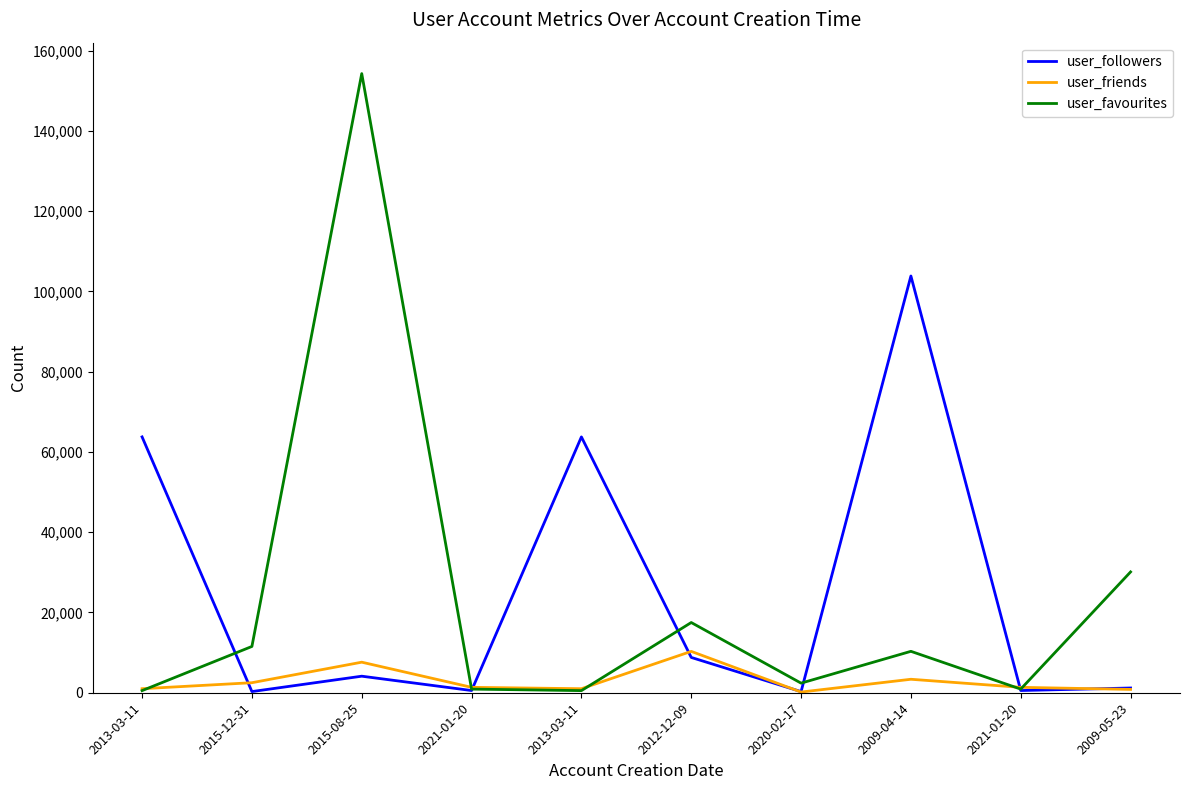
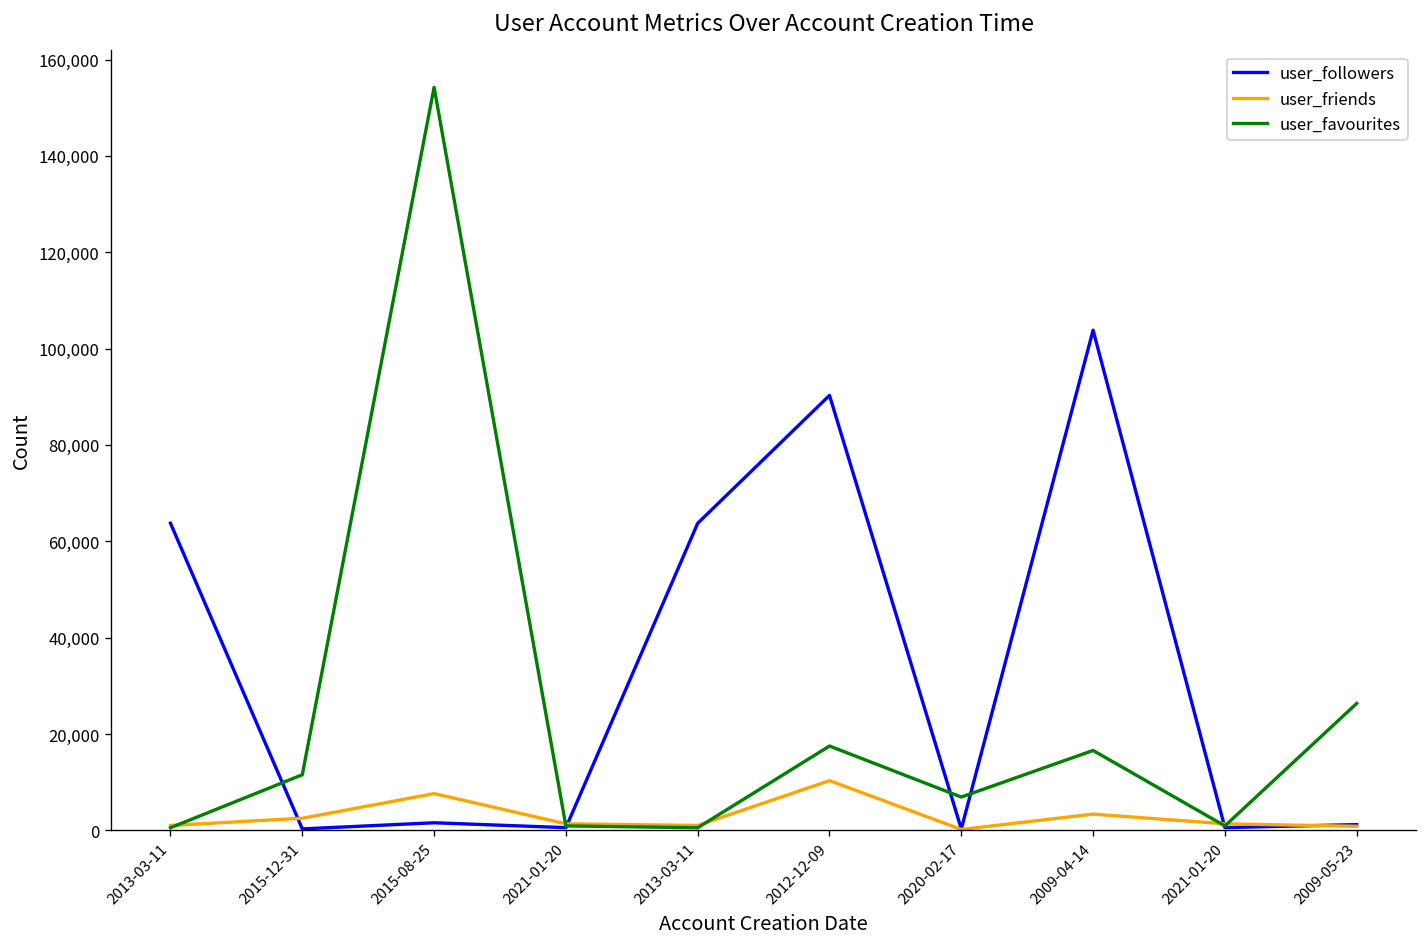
  {
    "user_followers": {
      "2015-12-31": "0",
-     "2015-08-25": "4,000",
-     "2012-12-09": "9,000",
+     "2015-08-25": "2,000",
+     "2012-12-09": "90,000",
      "2009-04-14": "104,000"
    },
    "user_friends": {
      "2015-12-31": "3,000",
      "2015-08-25": "8,000",
      "2012-12-09": "10,000",
      "2009-04-14": "3,000"
    },
    "user_favourites": {
      "2015-12-31": "12,000",
      "2015-08-25": "154,000",
      "2012-12-09": "17,000",
-     "2020-02-17": "2,000",
-     "2009-04-14": "10,000",
-     "2009-05-23": "30,000"
+     "2020-02-17": "7,000",
+     "2009-04-14": "17,000",
+     "2009-05-23": "26,000"
    }
  }
